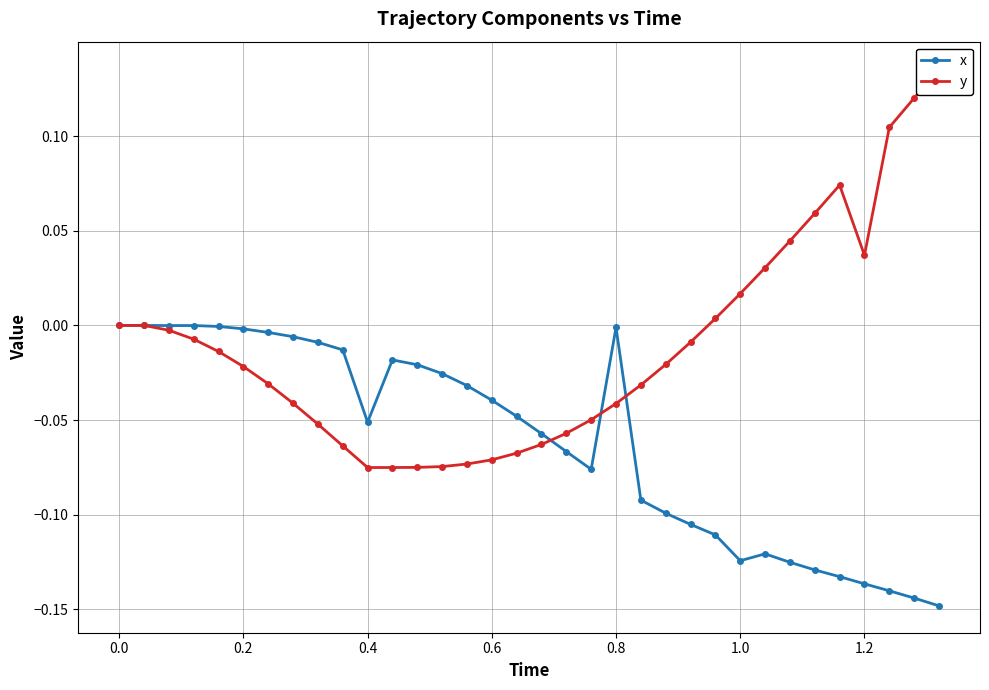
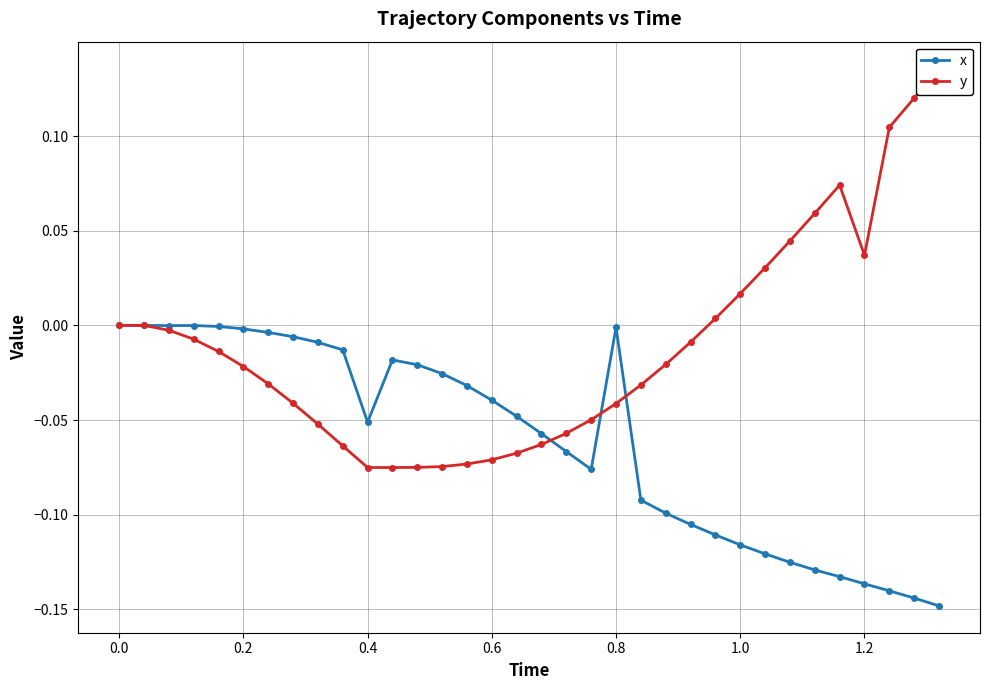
  {
    "x": {
      "0.2": -0.002,
      "0.4": -0.051,
      "0.6": -0.039,
      "0.8": -0.001,
-     "1.0": -0.124,
+     "1.0": -0.116,
      "1.2": -0.137
    },
    "y": {
      "0.2": -0.022,
      "0.4": -0.075,
      "0.6": -0.071,
      "0.8": -0.041,
      "1.0": 0.017,
      "1.2": 0.037
    }
  }
